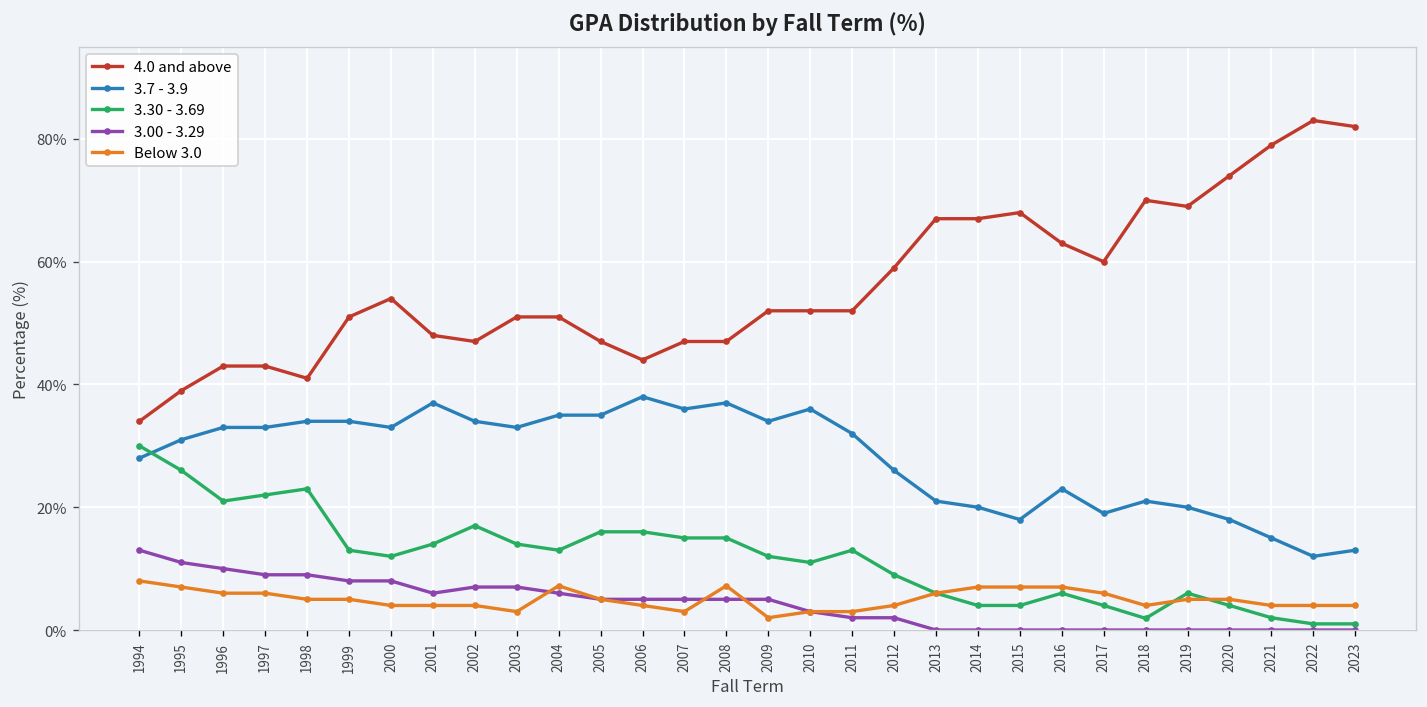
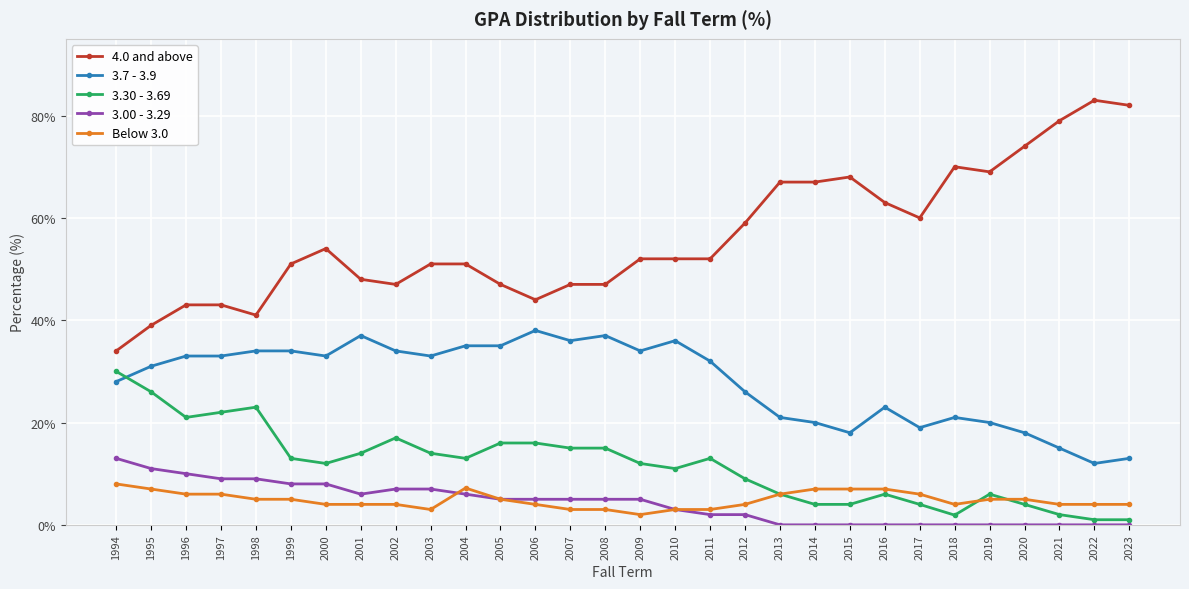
  {
    "4.0 and above": {
      "1994": "34%",
      "1995": "39%",
      "1996": "43%",
      "1997": "43%",
      "1998": "41%",
      "1999": "51%",
      "2000": "54%",
      "2001": "48%",
      "2002": "47%",
      "2003": "51%",
      "2004": "51%",
      "2005": "47%",
      "2006": "44%",
      "2007": "47%",
      "2008": "47%",
      "2009": "52%",
      "2010": "52%",
      "2011": "52%",
      "2012": "59%",
      "2013": "67%",
      "2014": "67%",
      "2015": "68%",
      "2016": "63%",
      "2017": "60%",
      "2018": "70%",
      "2019": "69%",
      "2020": "74%",
      "2021": "79%",
      "2022": "83%",
      "2023": "82%"
    },
    "3.7 - 3.9": {
      "1994": "28%",
      "1995": "31%",
      "1996": "33%",
      "1997": "33%",
      "1998": "34%",
      "1999": "34%",
      "2000": "33%",
      "2001": "37%",
      "2002": "34%",
      "2003": "33%",
      "2004": "35%",
      "2005": "35%",
      "2006": "38%",
      "2007": "36%",
      "2008": "37%",
      "2009": "34%",
      "2010": "36%",
      "2011": "32%",
      "2012": "26%",
      "2013": "21%",
      "2014": "20%",
      "2015": "18%",
      "2016": "23%",
      "2017": "19%",
      "2018": "21%",
      "2019": "20%",
      "2020": "18%",
      "2021": "15%",
      "2022": "12%",
      "2023": "13%"
    },
    "3.30 - 3.69": {
      "1994": "30%",
      "1995": "26%",
      "1996": "21%",
      "1997": "22%",
      "1998": "23%",
      "1999": "13%",
      "2000": "12%",
      "2001": "14%",
      "2002": "17%",
      "2003": "14%",
      "2004": "13%",
      "2005": "16%",
      "2006": "16%",
      "2007": "15%",
      "2008": "15%",
      "2009": "12%",
      "2010": "11%",
      "2011": "13%",
      "2012": "9%",
      "2014": "4%",
      "2015": "4%",
      "2016": "6%",
      "2017": "4%",
      "2018": "2%",
      "2019": "6%",
      "2020": "4%",
      "2021": "2%",
      "2022": "1%",
      "2023": "1%"
    },
    "3.00 - 3.29": {
      "1994": "13%",
      "1995": "11%",
      "1996": "10%",
      "1997": "9%",
      "1998": "9%",
      "1999": "8%",
      "2000": "8%",
      "2001": "6%",
      "2002": "7%",
      "2003": "7%",
      "2004": "6%",
      "2006": "5%",
      "2007": "5%",
      "2008": "5%",
      "2009": "5%",
      "2011": "2%",
      "2012": "2%",
      "2013": "0%",
      "2014": "0%",
      "2015": "0%",
      "2016": "0%",
      "2017": "0%",
      "2018": "0%",
      "2019": "0%",
      "2020": "0%",
      "2021": "0%",
      "2022": "0%",
      "2023": "0%"
    },
    "Below 3.0": {
      "1994": "8%",
      "1995": "7%",
      "1996": "6%",
      "1997": "6%",
      "1998": "5%",
      "1999": "5%",
      "2000": "4%",
      "2001": "4%",
      "2002": "4%",
      "2003": "3%",
      "2004": "7%",
      "2006": "4%",
      "2007": "3%",
-     "2008": "7%",
+     "2008": "3%",
      "2009": "2%",
      "2011": "3%",
      "2012": "4%",
      "2014": "7%",
      "2015": "7%",
      "2016": "7%",
      "2017": "6%",
      "2018": "4%",
      "2019": "5%",
      "2020": "5%",
      "2021": "4%",
      "2022": "4%",
      "2023": "4%"
    }
  }
